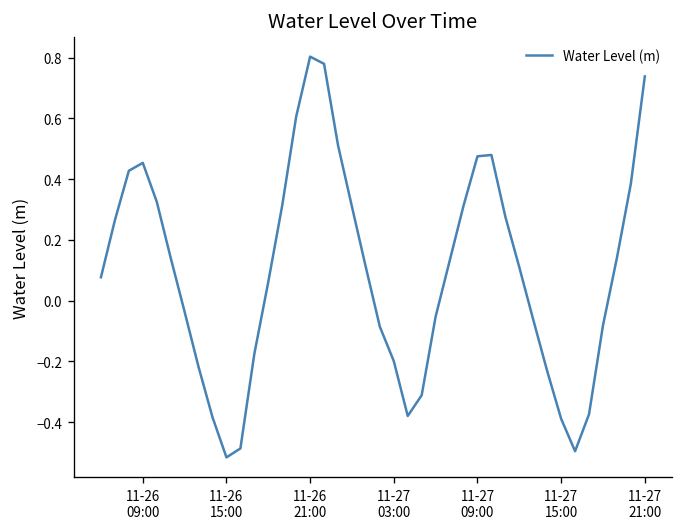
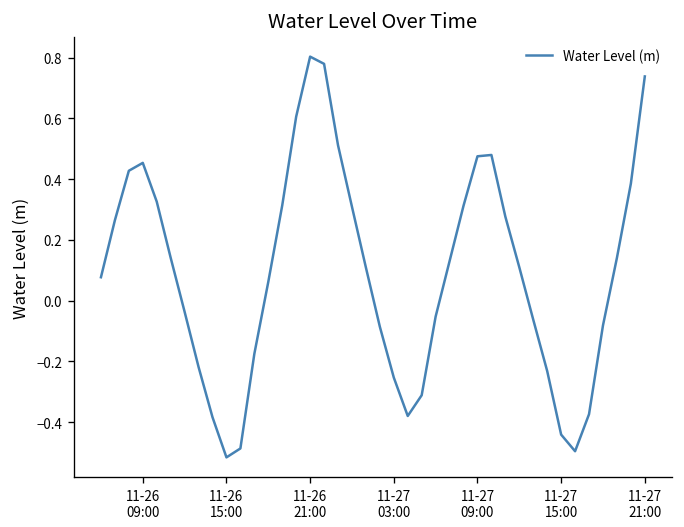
  {
    "11-26 09:00": 0.45,
    "11-26 15:00": -0.52,
    "11-26 21:00": 0.80,
-   "11-27 03:00": -0.20,
+   "11-27 03:00": -0.25,
    "11-27 09:00": 0.48,
-   "11-27 15:00": -0.39,
+   "11-27 15:00": -0.44,
    "11-27 21:00": 0.74
  }
